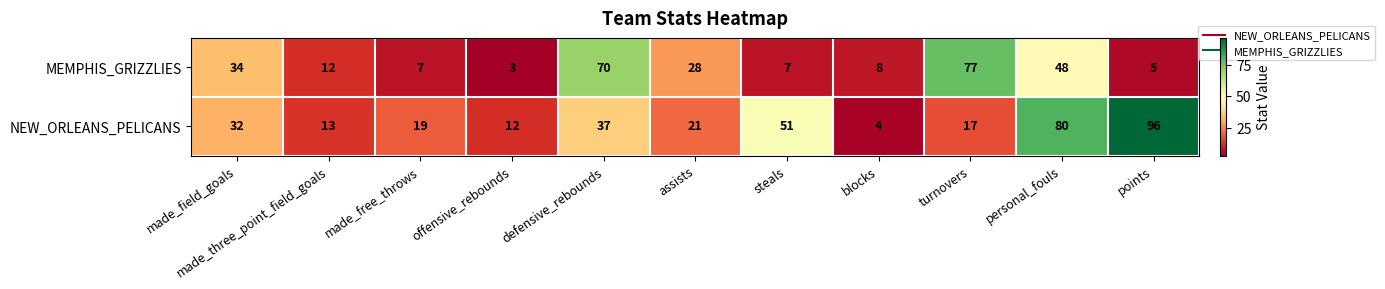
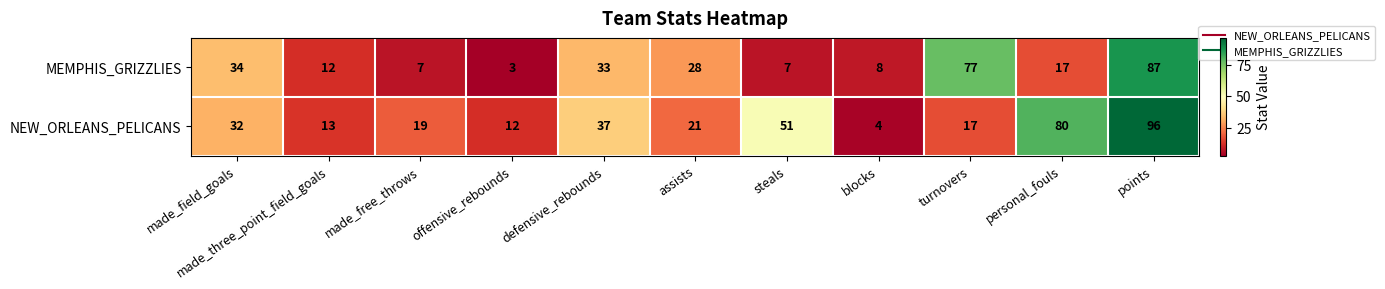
  {
    "MEMPHIS_GRIZZLIES": {
      "made_field_goals": 34,
      "made_three_point_field_goals": 12,
      "made_free_throws": 7,
      "offensive_rebounds": 3,
-     "defensive_rebounds": 70,
+     "defensive_rebounds": 33,
      "assists": 28,
      "steals": 7,
      "blocks": 8,
      "turnovers": 77,
-     "personal_fouls": 48,
-     "points": 5
+     "personal_fouls": 17,
+     "points": 87
    },
    "NEW_ORLEANS_PELICANS": {
      "made_field_goals": 32,
      "made_three_point_field_goals": 13,
      "made_free_throws": 19,
      "offensive_rebounds": 12,
      "defensive_rebounds": 37,
      "assists": 21,
      "steals": 51,
      "blocks": 4,
      "turnovers": 17,
      "personal_fouls": 80,
      "points": 96
    }
  }
